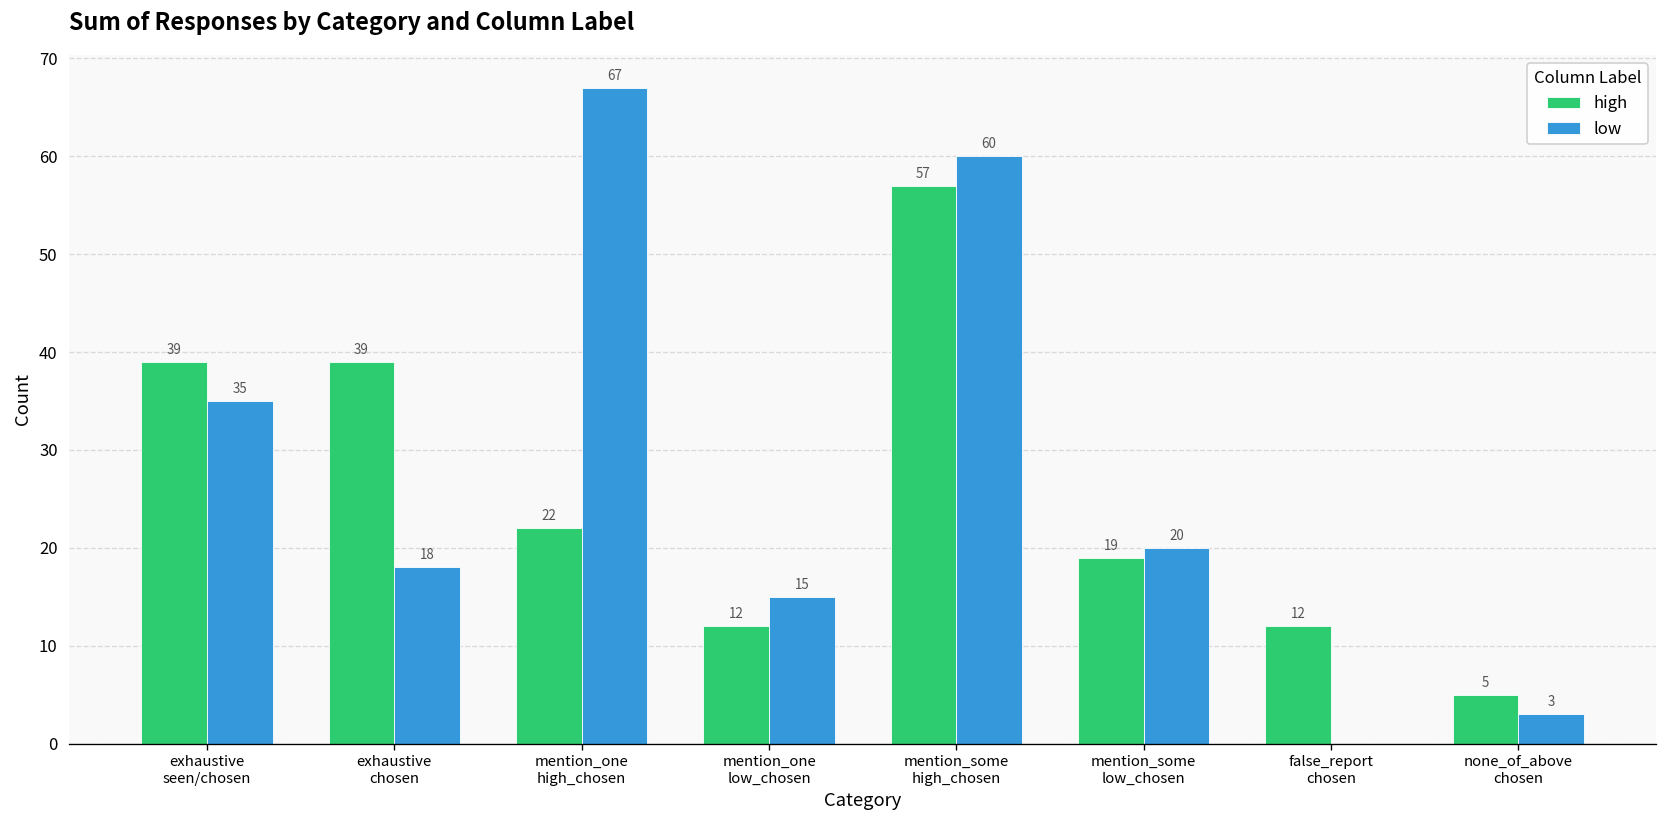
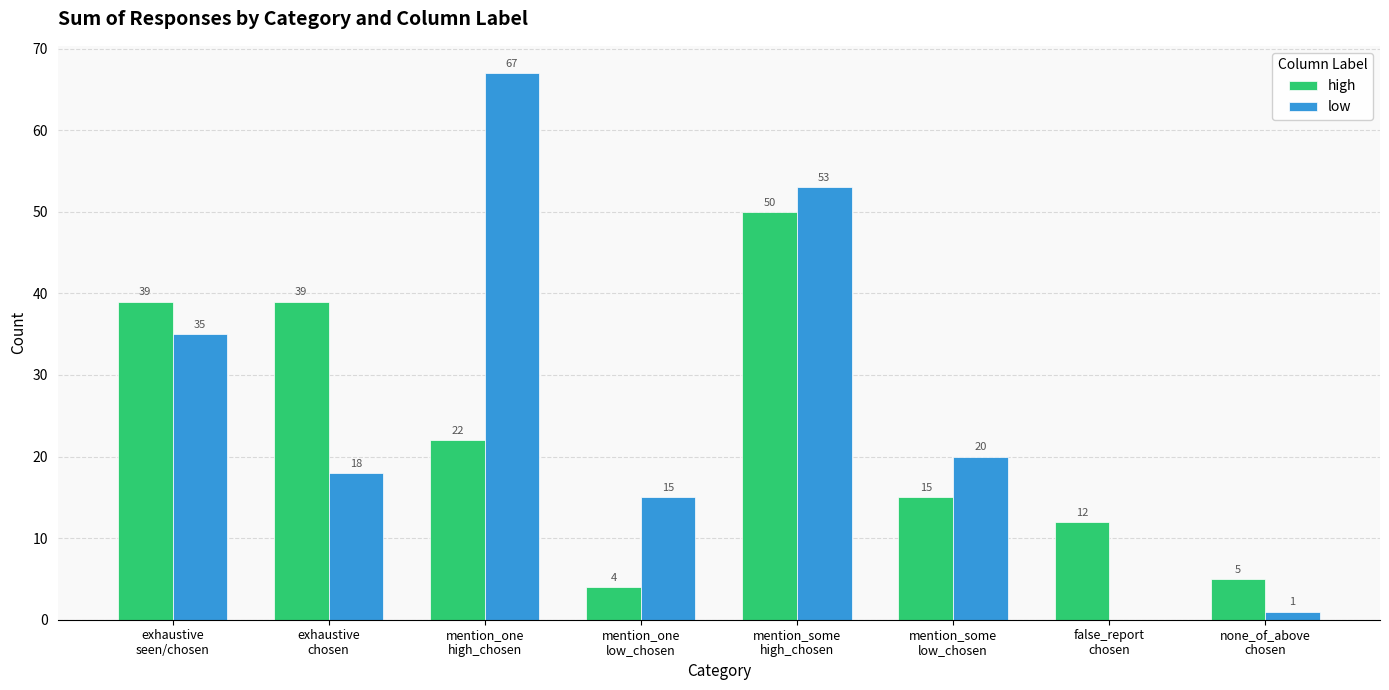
  {
    "high": {
      "exhaustive seen/chosen": 39,
      "exhaustive chosen": 39,
      "mention_one high_chosen": 22,
-     "mention_one low_chosen": 12,
-     "mention_some high_chosen": 57,
-     "mention_some low_chosen": 19,
+     "mention_one low_chosen": 4,
+     "mention_some high_chosen": 50,
+     "mention_some low_chosen": 15,
      "false_report chosen": 12,
      "none_of_above chosen": 5
    },
    "low": {
      "exhaustive seen/chosen": 35,
      "exhaustive chosen": 18,
      "mention_one high_chosen": 67,
      "mention_one low_chosen": 15,
-     "mention_some high_chosen": 60,
+     "mention_some high_chosen": 53,
      "mention_some low_chosen": 20,
-     "none_of_above chosen": 3
+     "none_of_above chosen": 1
    }
  }
